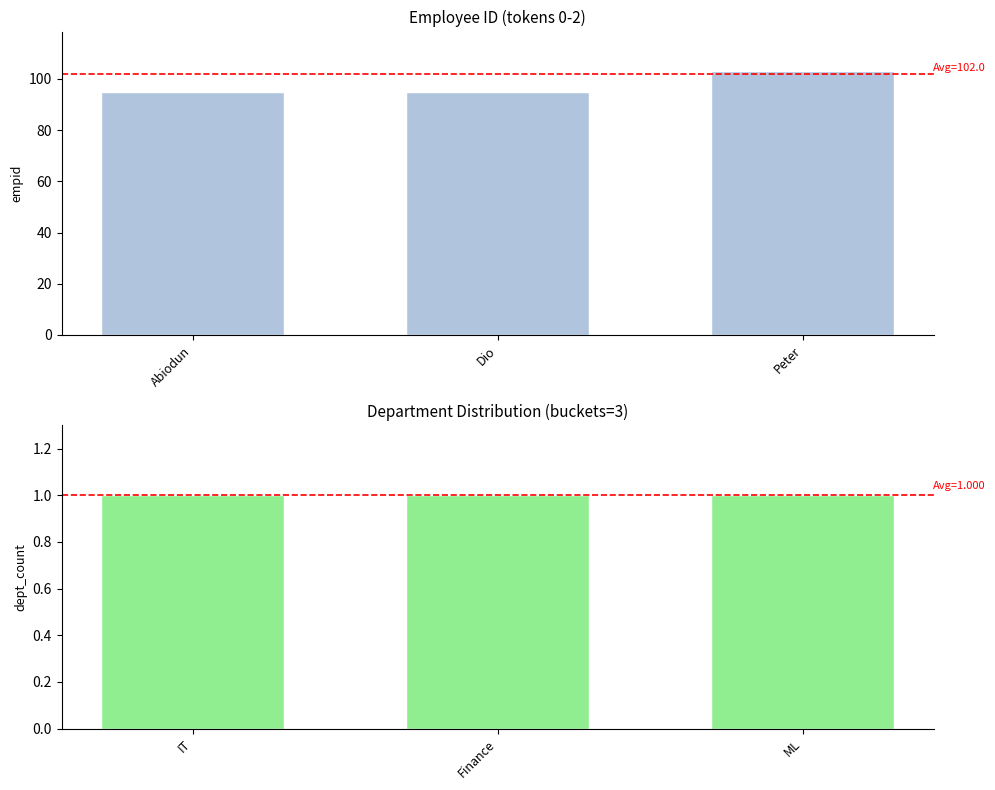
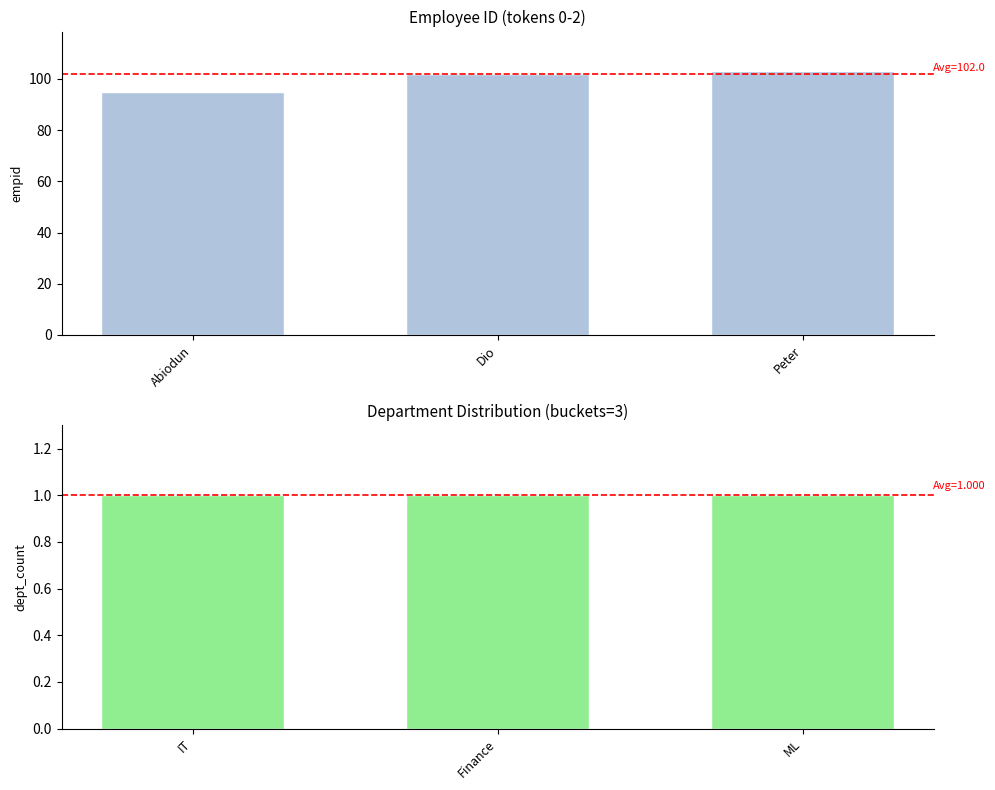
  {
    "Employee ID (tokens 0-2)": {
      "Abiodun": 95,
-     "Dio": 95,
+     "Dio": 102,
      "Peter": 103
    },
    "Department Distribution (buckets=3)": {
      "IT": 1.00,
      "Finance": 1.00,
      "ML": 1.00
    }
  }
